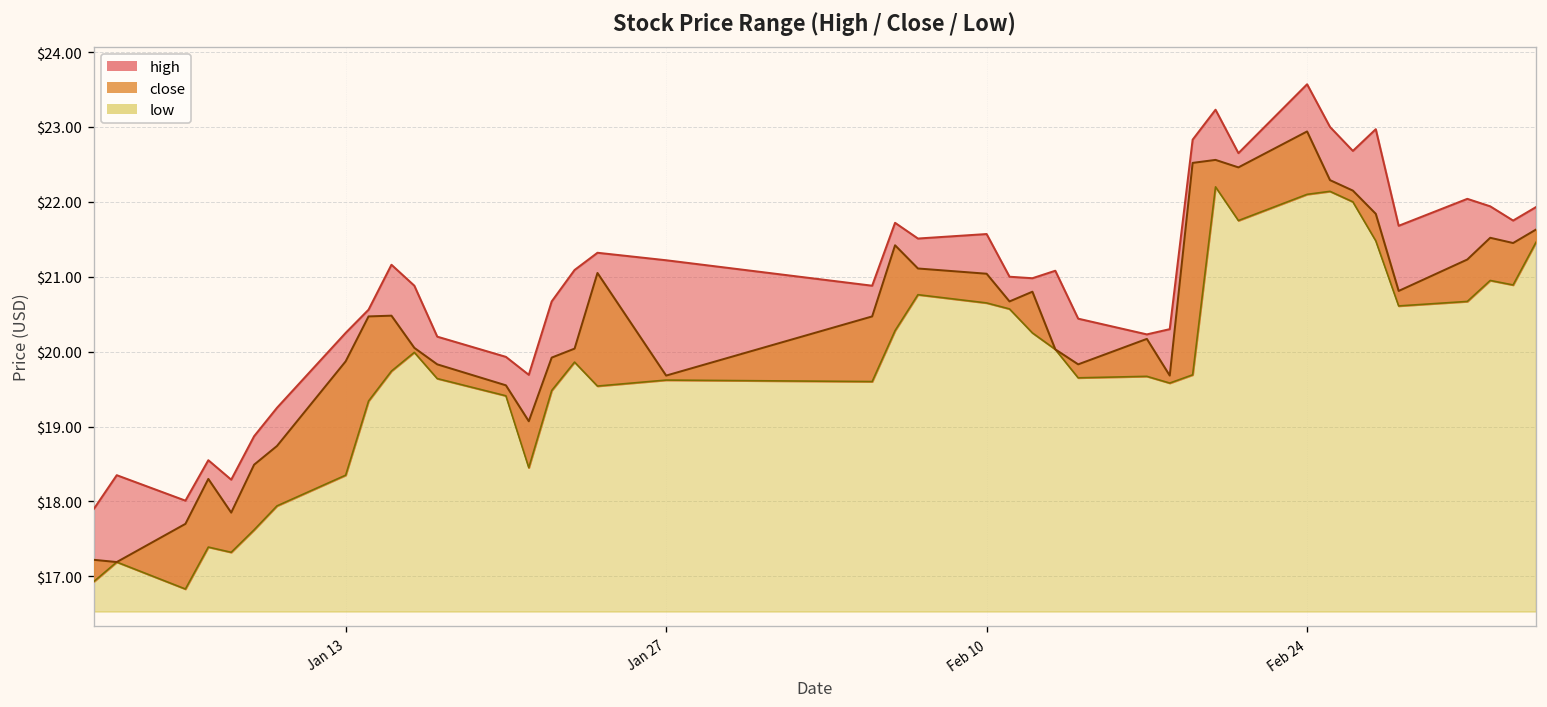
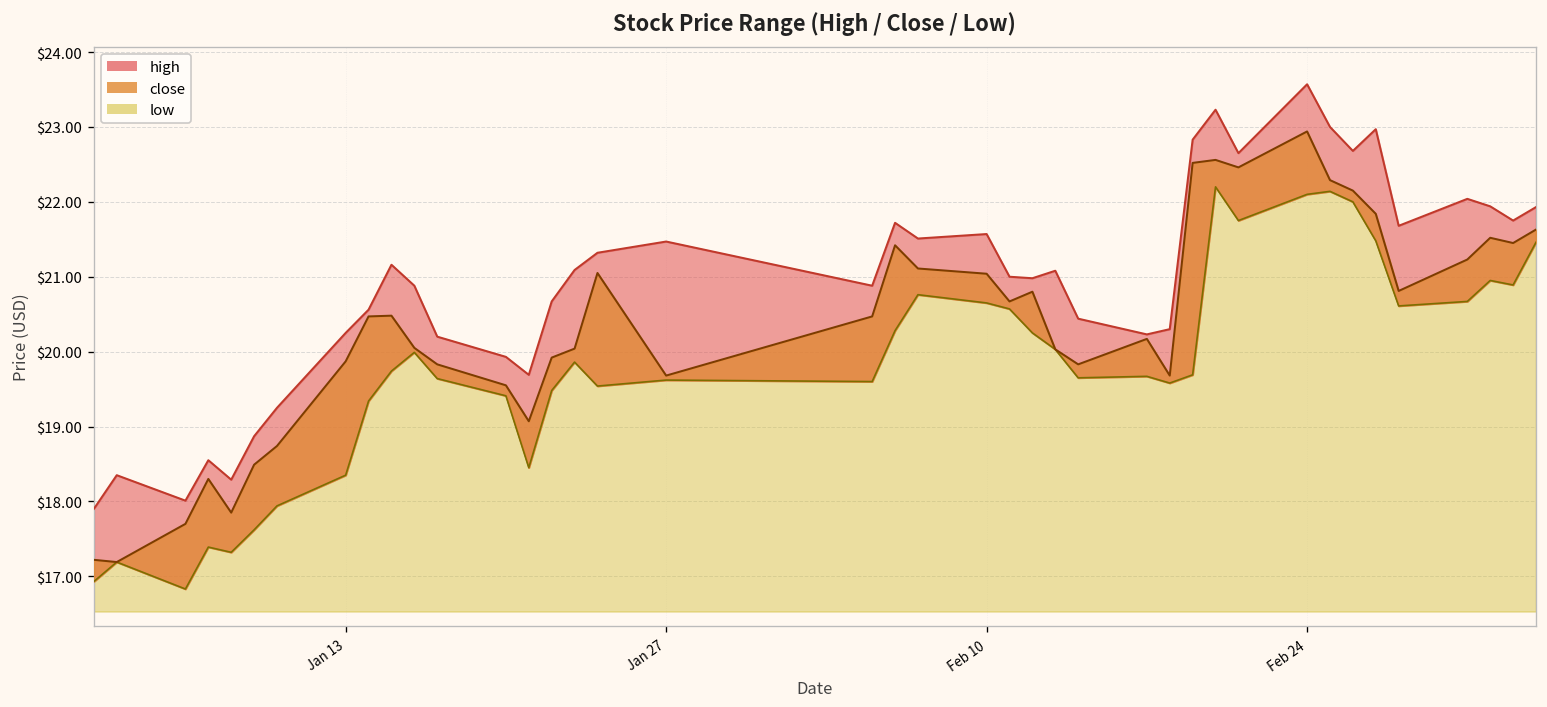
  {
    "high": {
      "Jan 13": "$20.3",
-     "Jan 27": "$21.2",
+     "Jan 27": "$21.5",
      "Feb 10": "$21.6",
      "Feb 24": "$23.6"
    }
  }
